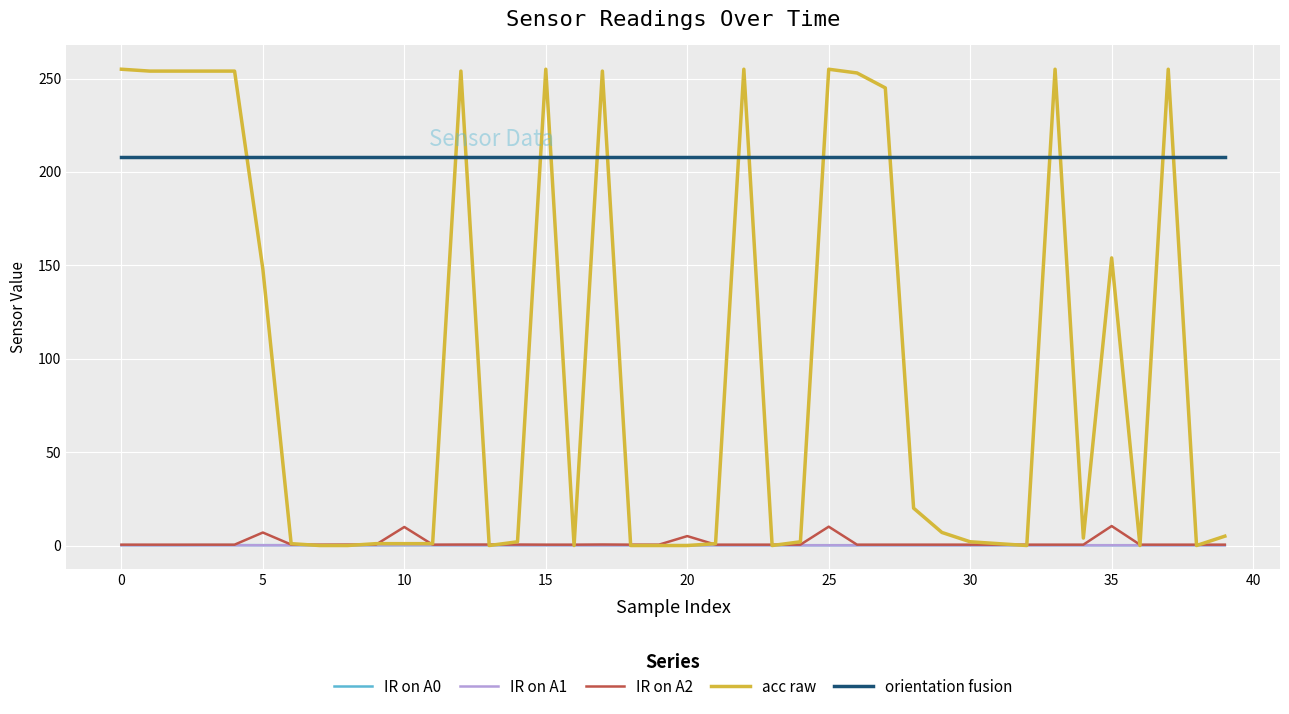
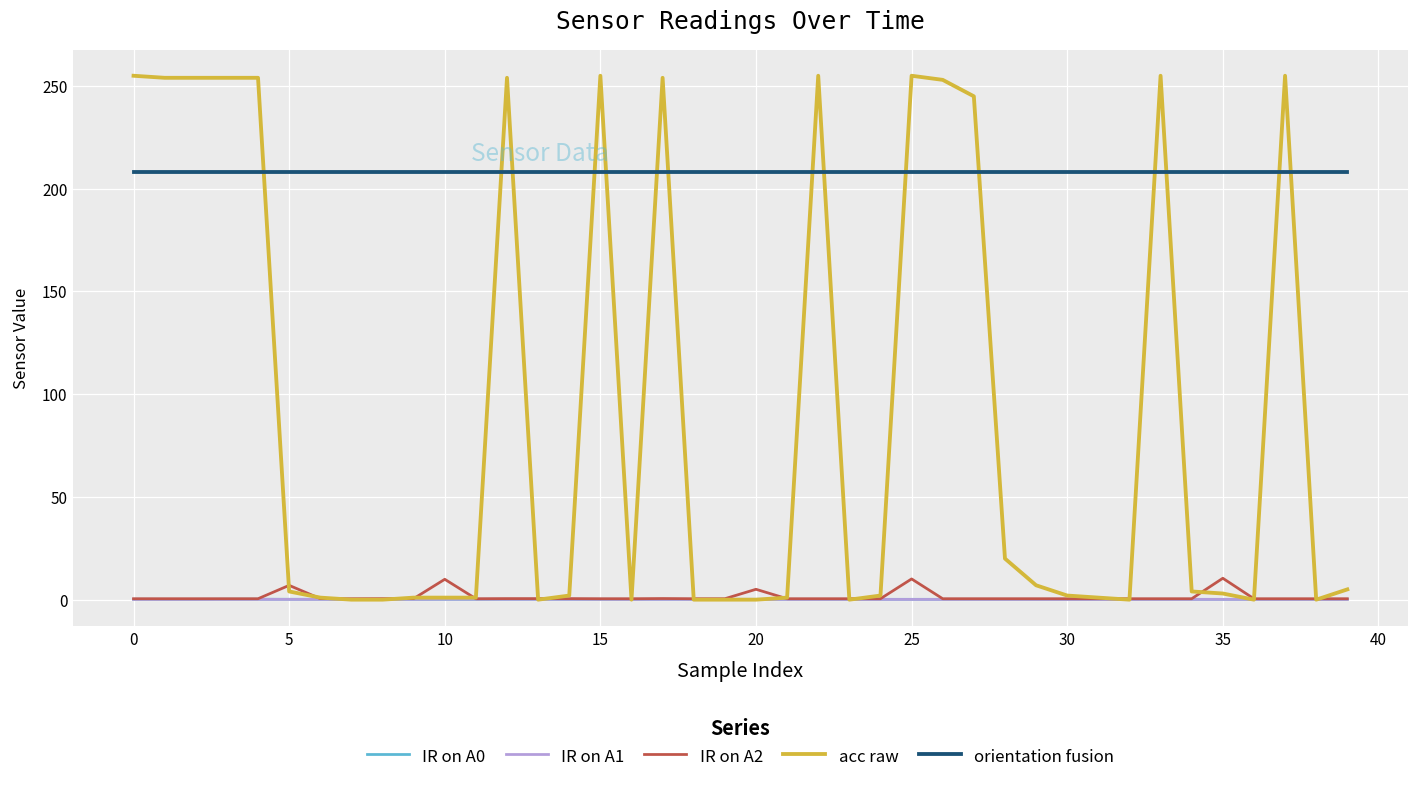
  {
    "IR on A1": {
      "5": 0,
      "25": 0,
      "35": 0
    },
    "IR on A2": {
      "5": 7,
      "10": 10,
      "20": 5,
      "25": 10,
      "35": 10
    },
    "acc raw": {
      "0": 255,
-     "5": 148,
+     "5": 4,
      "15": 255,
      "25": 255,
      "30": 2,
-     "35": 154
+     "35": 3
    },
    "orientation fusion": {
      "0": 208,
      "5": 208,
      "10": 208,
      "15": 208,
      "20": 208,
      "25": 208,
      "30": 208,
      "35": 208
    }
  }
